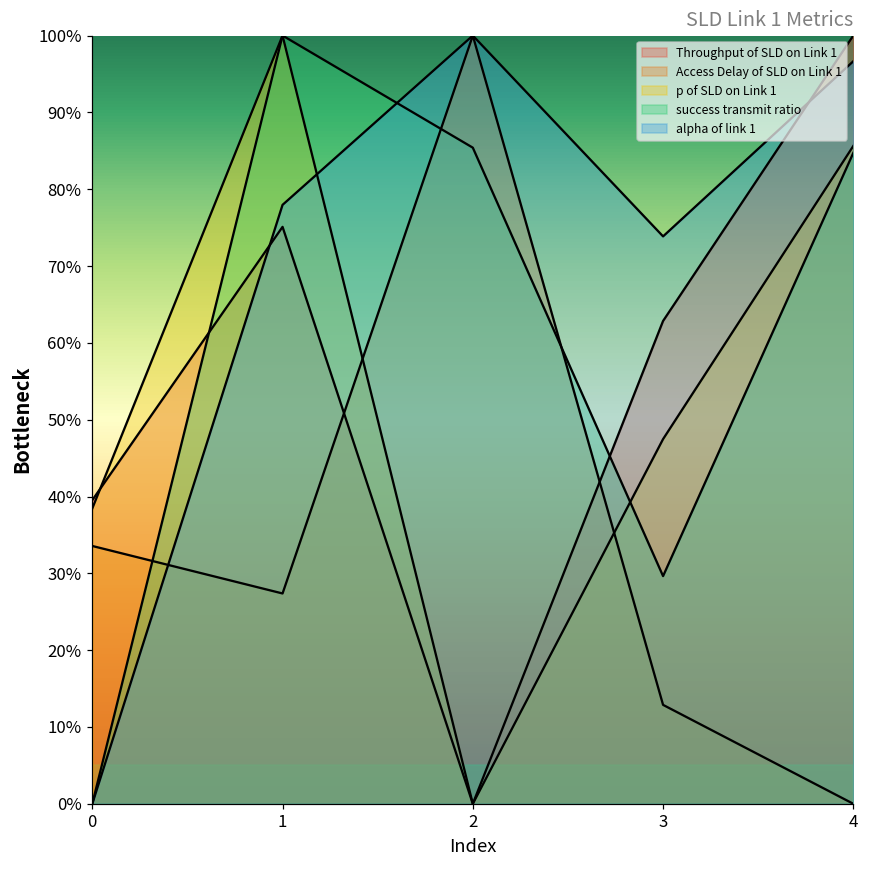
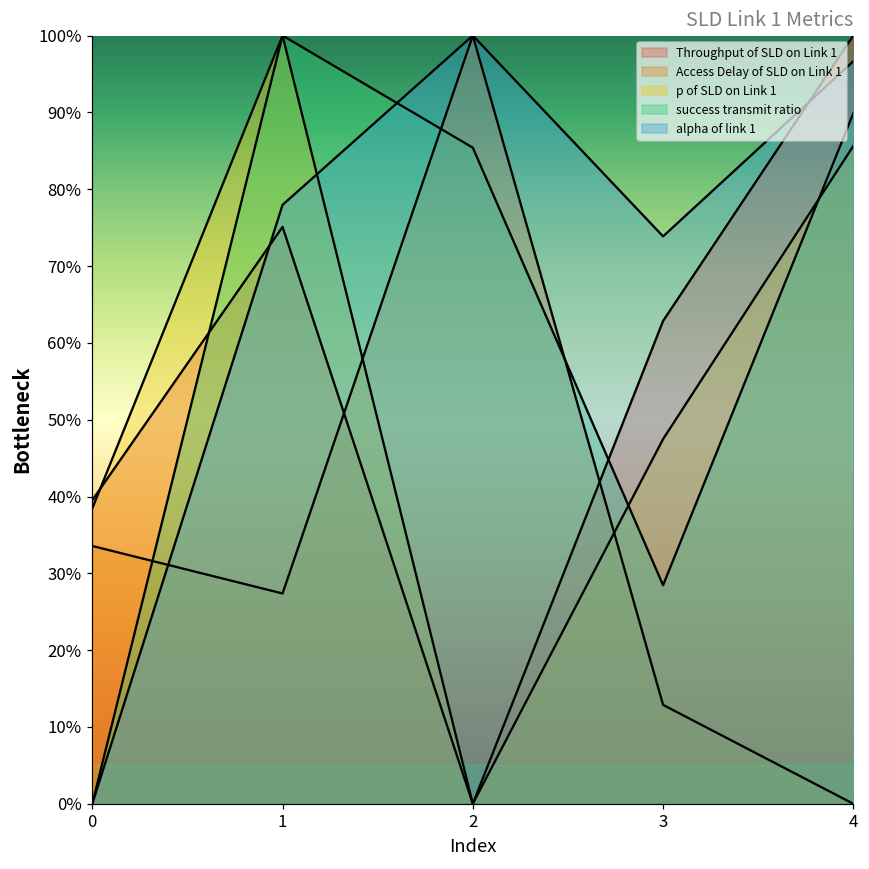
  {
    "success transmit ratio": {
      "2": "85%",
-     "3": "30%",
-     "4": "85%"
+     "3": "28%",
+     "4": "90%"
    },
    "alpha of link 1": {
      "1": "78%",
      "3": "74%",
      "4": "97%"
    }
  }
